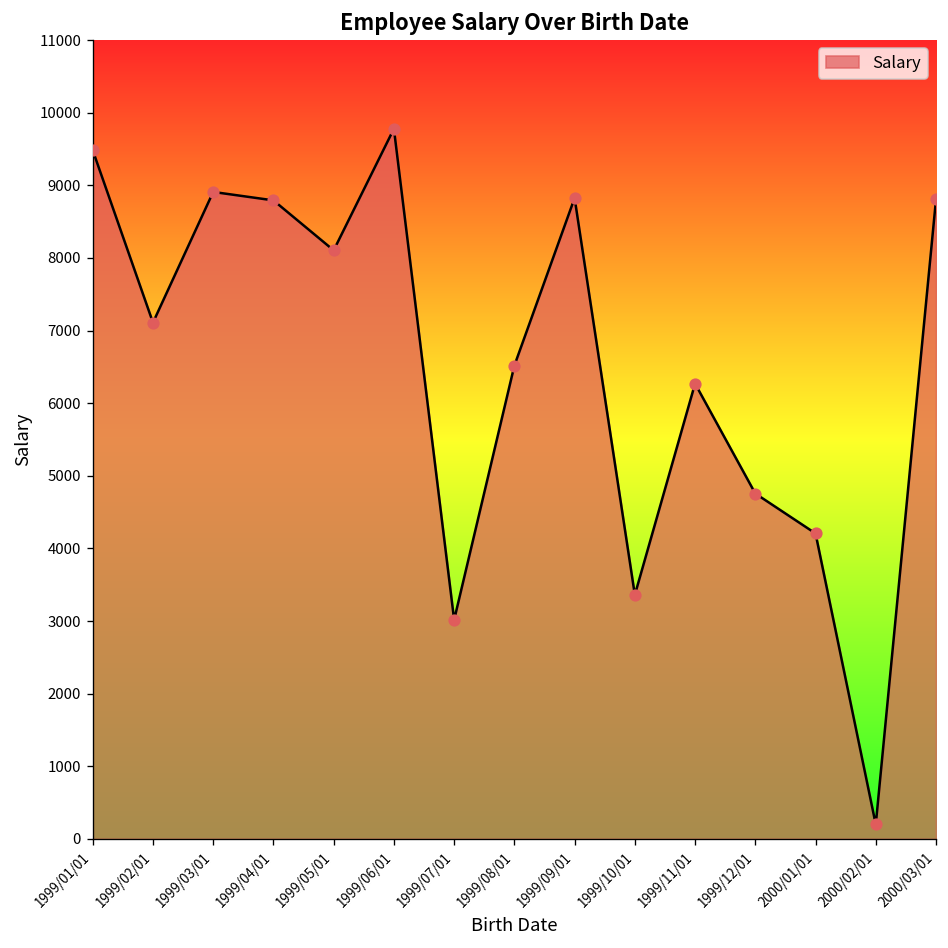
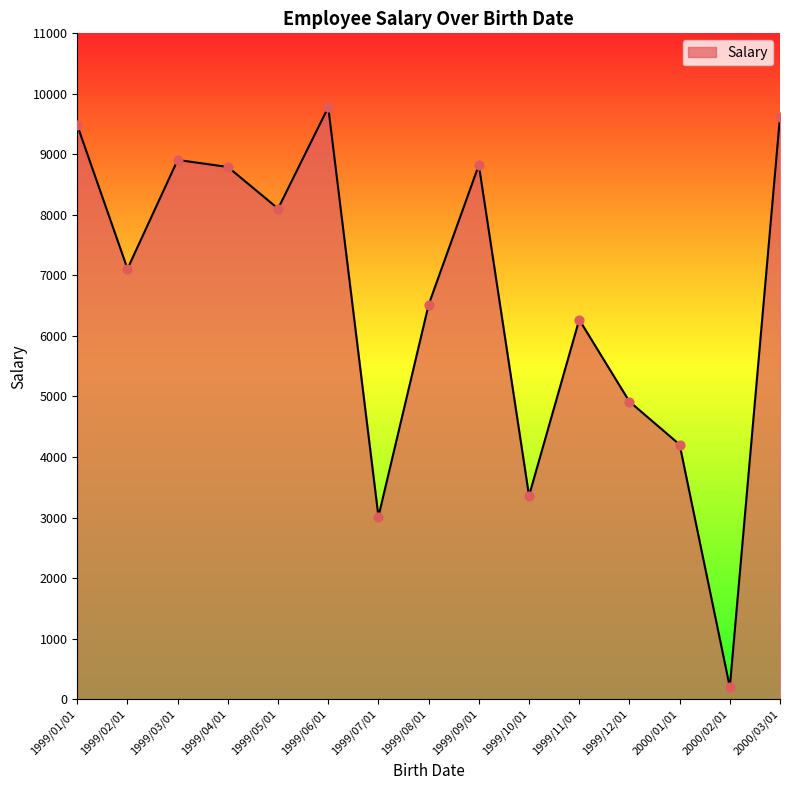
  {
    "1999/01/01": 9500,
    "1999/02/01": 7100,
    "1999/03/01": 8900,
    "1999/04/01": 8800,
    "1999/05/01": 8100,
    "1999/06/01": 9800,
    "1999/07/01": 3000,
    "1999/08/01": 6500,
    "1999/09/01": 8800,
    "1999/10/01": 3400,
    "1999/11/01": 6300,
-   "1999/12/01": 4800,
+   "1999/12/01": 4900,
    "2000/01/01": 4200,
    "2000/02/01": 200,
-   "2000/03/01": 8800
+   "2000/03/01": 9600
  }
